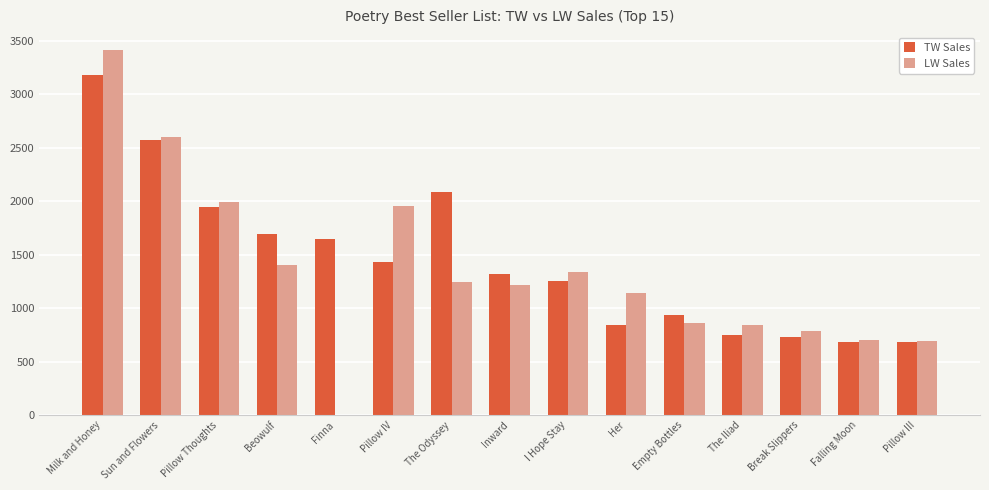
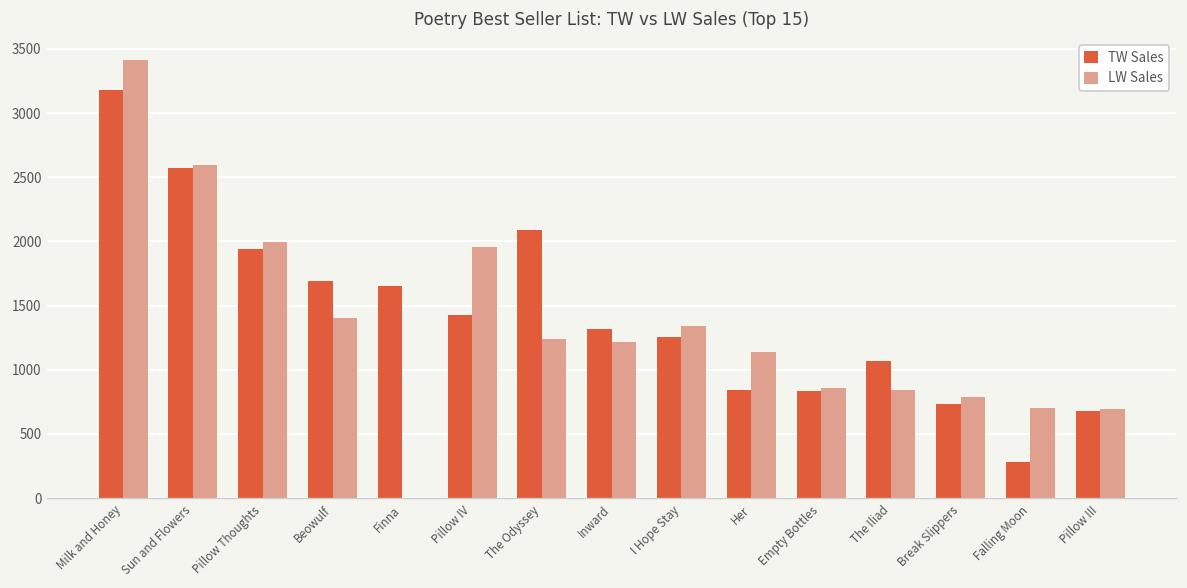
  {
    "TW Sales": {
      "Milk and Honey": 3180,
      "Sun and Flowers": 2580,
      "Pillow Thoughts": 1950,
      "Beowulf": 1690,
      "Finna": 1650,
      "Pillow IV": 1430,
      "The Odyssey": 2090,
      "Inward": 1320,
      "I Hope Stay": 1260,
      "Her": 840,
-     "Empty Bottles": 930,
-     "The Iliad": 750,
+     "Empty Bottles": 840,
+     "The Iliad": 1070,
      "Break Slippers": 730,
-     "Falling Moon": 680,
+     "Falling Moon": 280,
      "Pillow III": 680
    },
    "LW Sales": {
      "Milk and Honey": 3410,
      "Sun and Flowers": 2600,
      "Pillow Thoughts": 1990,
      "Beowulf": 1410,
      "Finna": 0,
      "Pillow IV": 1960,
      "The Odyssey": 1240,
      "Inward": 1220,
      "I Hope Stay": 1340,
      "Her": 1140,
      "Empty Bottles": 860,
      "The Iliad": 840,
      "Break Slippers": 790,
      "Falling Moon": 700,
      "Pillow III": 700
    }
  }
